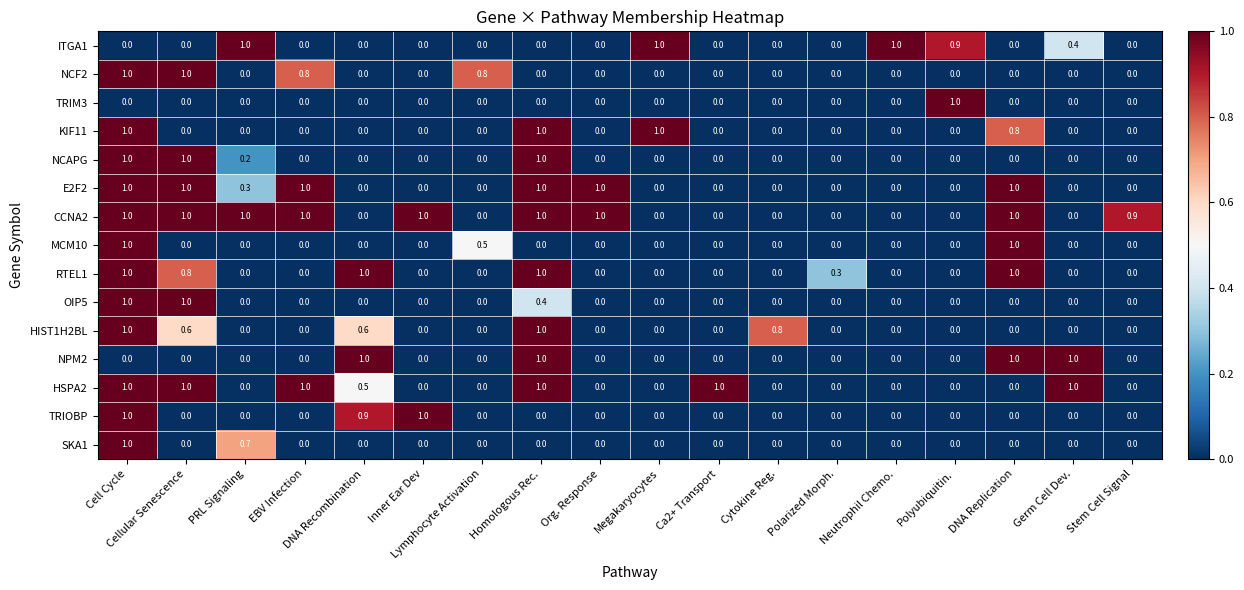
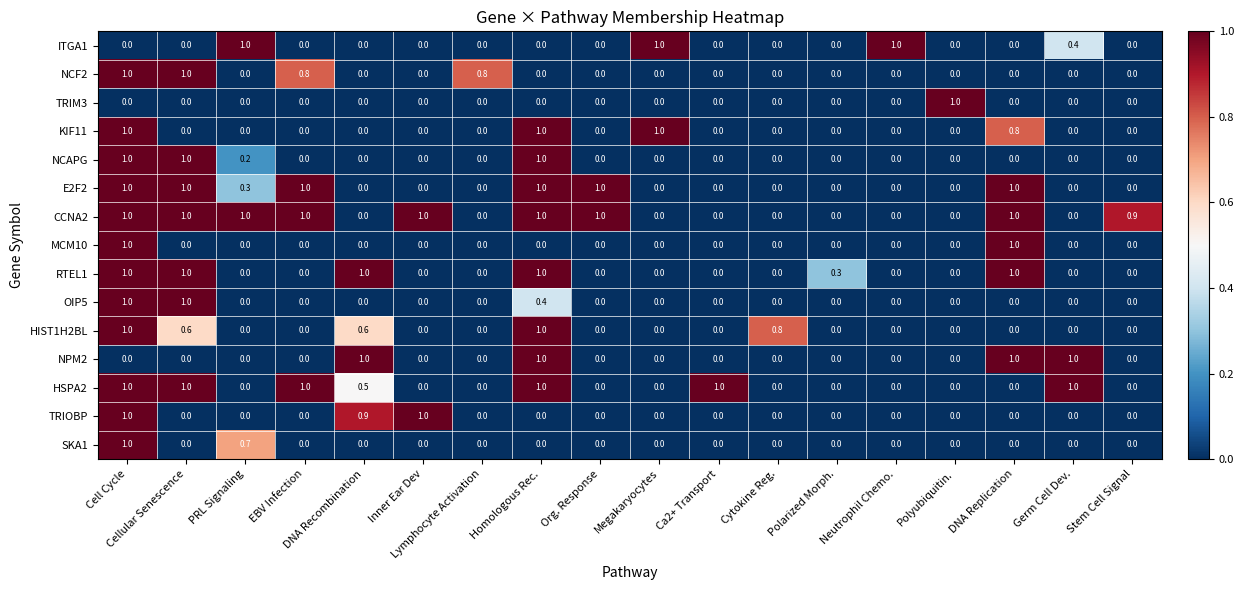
  {
    "ITGA1": {
      "Cell Cycle": 0.0,
      "Cellular Senescence": 0.0,
      "PRL Signaling": 1.0,
      "EBV Infection": 0.0,
      "DNA Recombination": 0.0,
      "Inner Ear Dev": 0.0,
      "Lymphocyte Activation": 0.0,
      "Homologous Rec.": 0.0,
      "Org. Response": 0.0,
      "Megakaryocytes": 1.0,
      "Ca2+ Transport": 0.0,
      "Cytokine Reg.": 0.0,
      "Polarized Morph.": 0.0,
      "Neutrophil Chemo.": 1.0,
-     "Polyubiquitin.": 0.9,
+     "Polyubiquitin.": 0.0,
      "DNA Replication": 0.0,
      "Germ Cell Dev.": 0.4,
      "Stem Cell Signal": 0.0
    },
    "MCM10": {
      "Cell Cycle": 1.0,
      "Cellular Senescence": 0.0,
      "PRL Signaling": 0.0,
      "EBV Infection": 0.0,
      "DNA Recombination": 0.0,
      "Inner Ear Dev": 0.0,
-     "Lymphocyte Activation": 0.5,
+     "Lymphocyte Activation": 0.0,
      "Homologous Rec.": 0.0,
      "Org. Response": 0.0,
      "Megakaryocytes": 0.0,
      "Ca2+ Transport": 0.0,
      "Cytokine Reg.": 0.0,
      "Polarized Morph.": 0.0,
      "Neutrophil Chemo.": 0.0,
      "Polyubiquitin.": 0.0,
      "DNA Replication": 1.0,
      "Germ Cell Dev.": 0.0,
      "Stem Cell Signal": 0.0
    },
    "RTEL1": {
      "Cell Cycle": 1.0,
-     "Cellular Senescence": 0.8,
+     "Cellular Senescence": 1.0,
      "PRL Signaling": 0.0,
      "EBV Infection": 0.0,
      "DNA Recombination": 1.0,
      "Inner Ear Dev": 0.0,
      "Lymphocyte Activation": 0.0,
      "Homologous Rec.": 1.0,
      "Org. Response": 0.0,
      "Megakaryocytes": 0.0,
      "Ca2+ Transport": 0.0,
      "Cytokine Reg.": 0.0,
      "Polarized Morph.": 0.3,
      "Neutrophil Chemo.": 0.0,
      "Polyubiquitin.": 0.0,
      "DNA Replication": 1.0,
      "Germ Cell Dev.": 0.0,
      "Stem Cell Signal": 0.0
    }
  }
